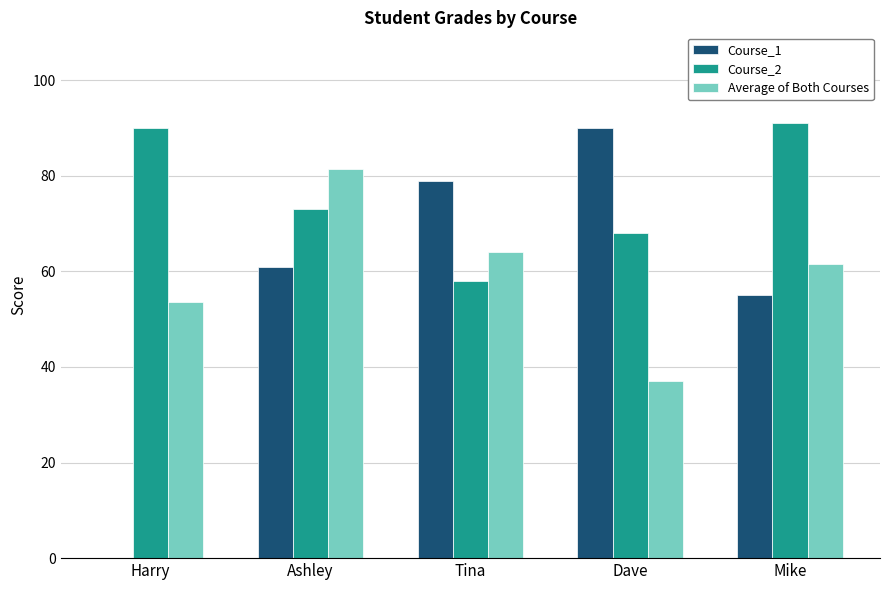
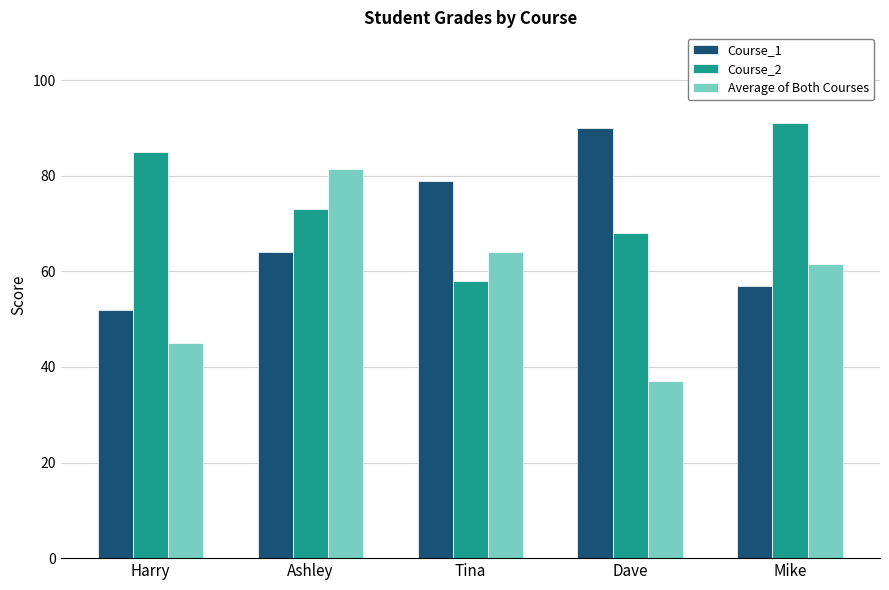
  {
    "Course_1": {
-     "Harry": 0,
-     "Ashley": 61,
+     "Harry": 52,
+     "Ashley": 64,
      "Tina": 79,
      "Dave": 90,
-     "Mike": 55
+     "Mike": 57
    },
    "Course_2": {
-     "Harry": 90,
+     "Harry": 85,
      "Ashley": 73,
      "Tina": 58,
      "Dave": 68,
      "Mike": 91
    },
    "Average of Both Courses": {
-     "Harry": 54,
+     "Harry": 45,
      "Ashley": 82,
      "Tina": 64,
      "Dave": 37,
      "Mike": 62
    }
  }
